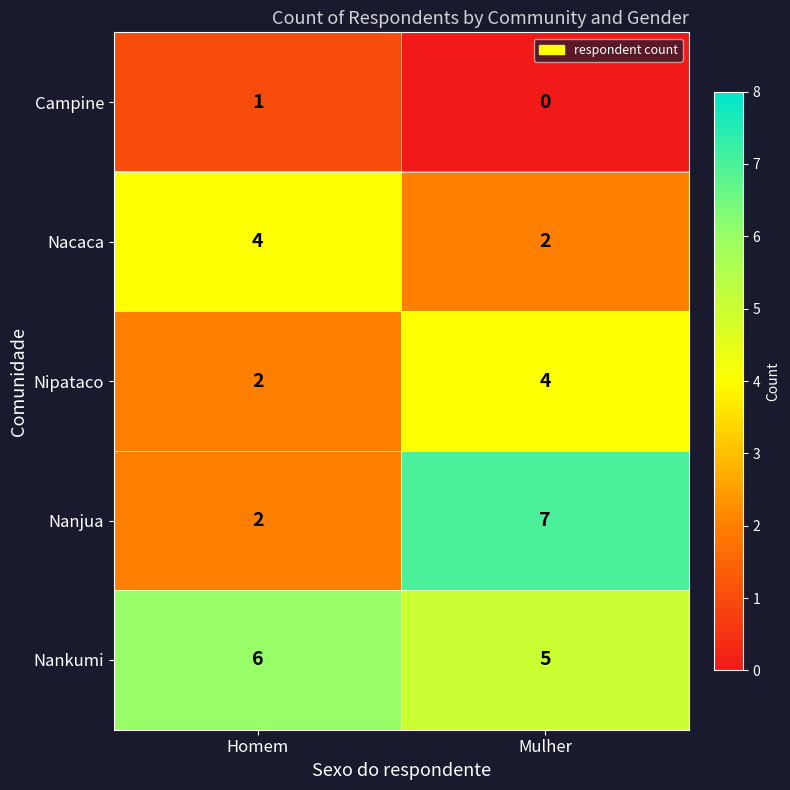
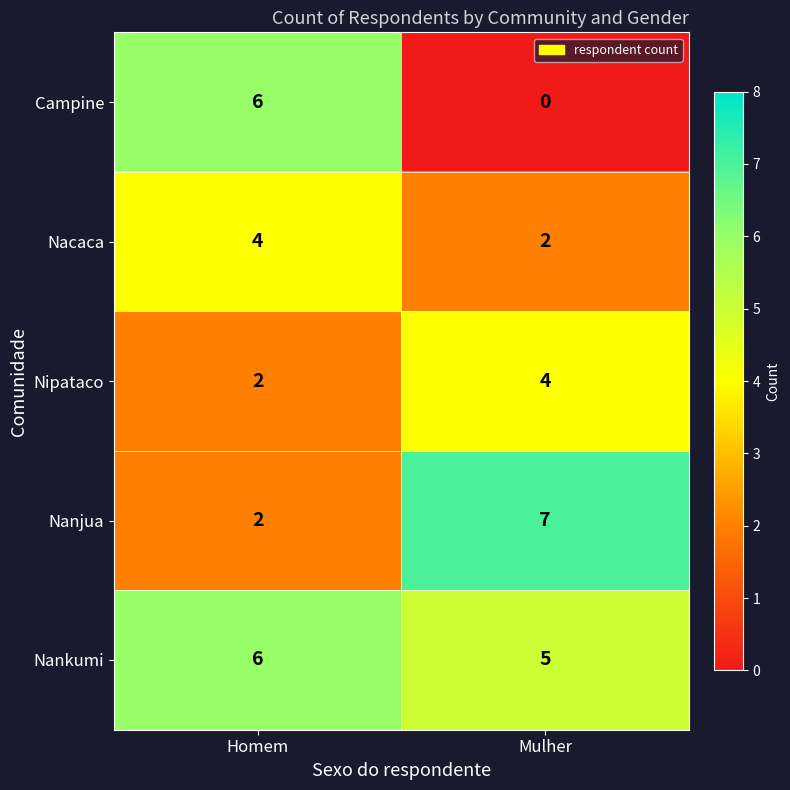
  {
    "Campine": {
-     "Homem": 1,
+     "Homem": 6,
      "Mulher": 0
    },
    "Nacaca": {
      "Homem": 4,
      "Mulher": 2
    },
    "Nipataco": {
      "Homem": 2,
      "Mulher": 4
    },
    "Nanjua": {
      "Homem": 2,
      "Mulher": 7
    },
    "Nankumi": {
      "Homem": 6,
      "Mulher": 5
    }
  }
